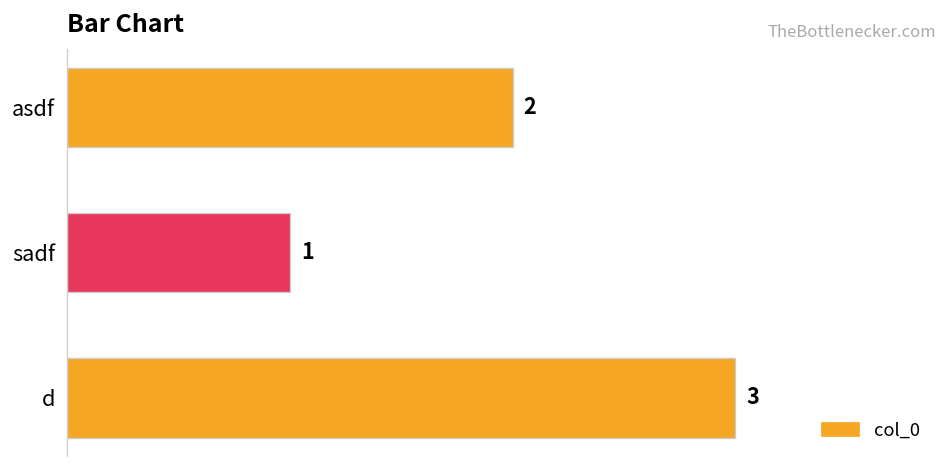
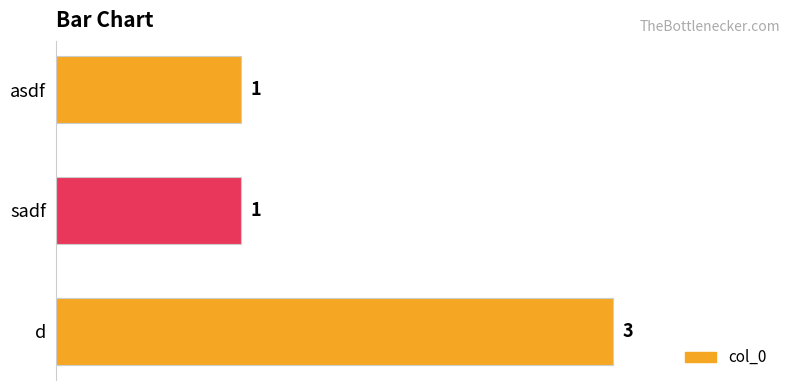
  {
-   "asdf": 2,
+   "asdf": 1,
    "sadf": 1,
    "d": 3
  }
